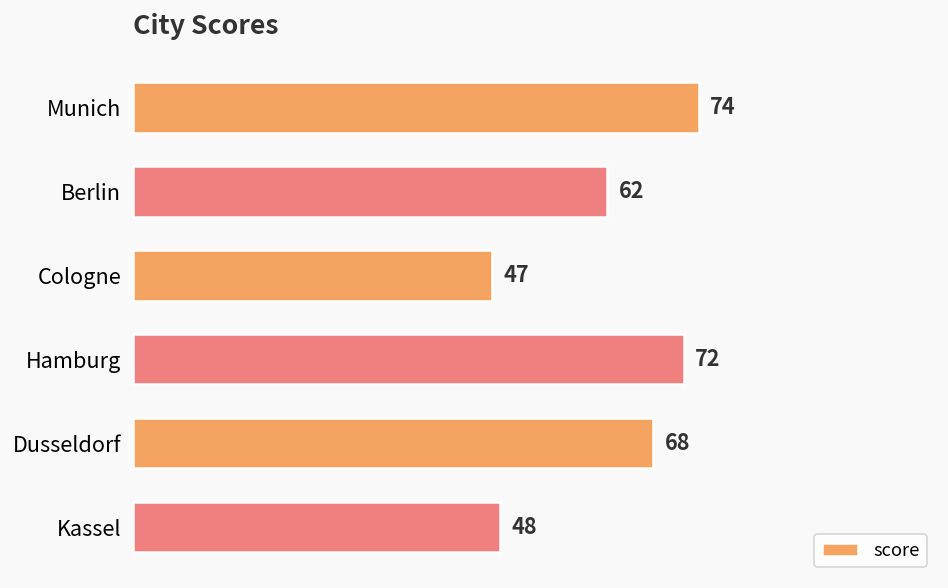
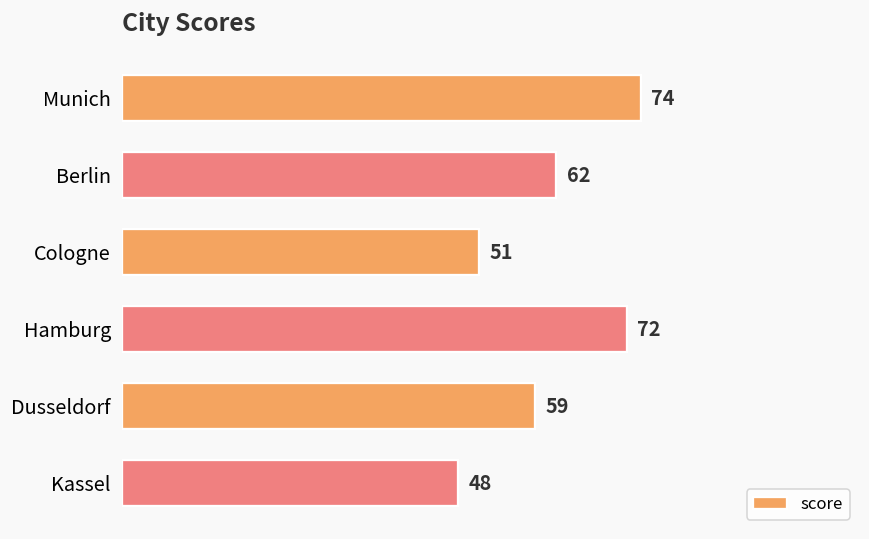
  {
    "Munich": 74,
    "Berlin": 62,
-   "Cologne": 47,
+   "Cologne": 51,
    "Hamburg": 72,
-   "Dusseldorf": 68,
+   "Dusseldorf": 59,
    "Kassel": 48
  }
